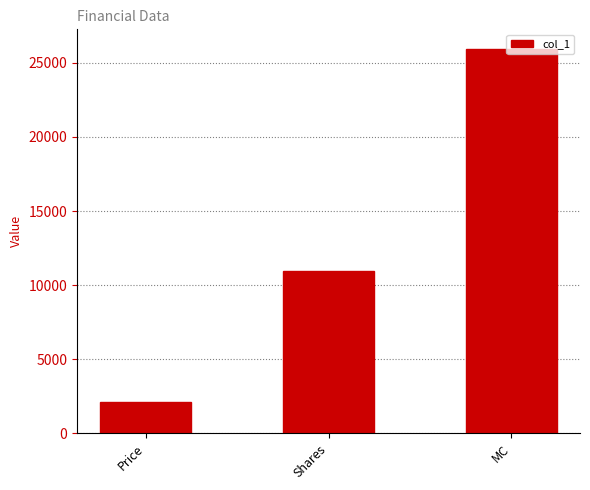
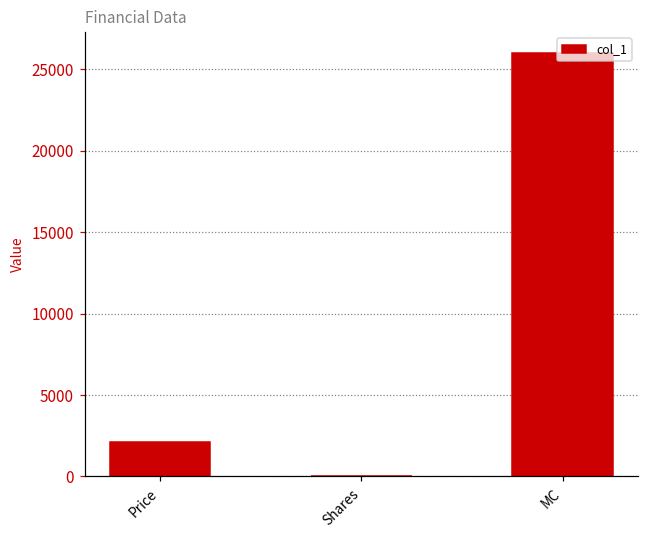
  {
    "Price": 2100,
-   "Shares": 10900
+   "Shares": 100
  }
